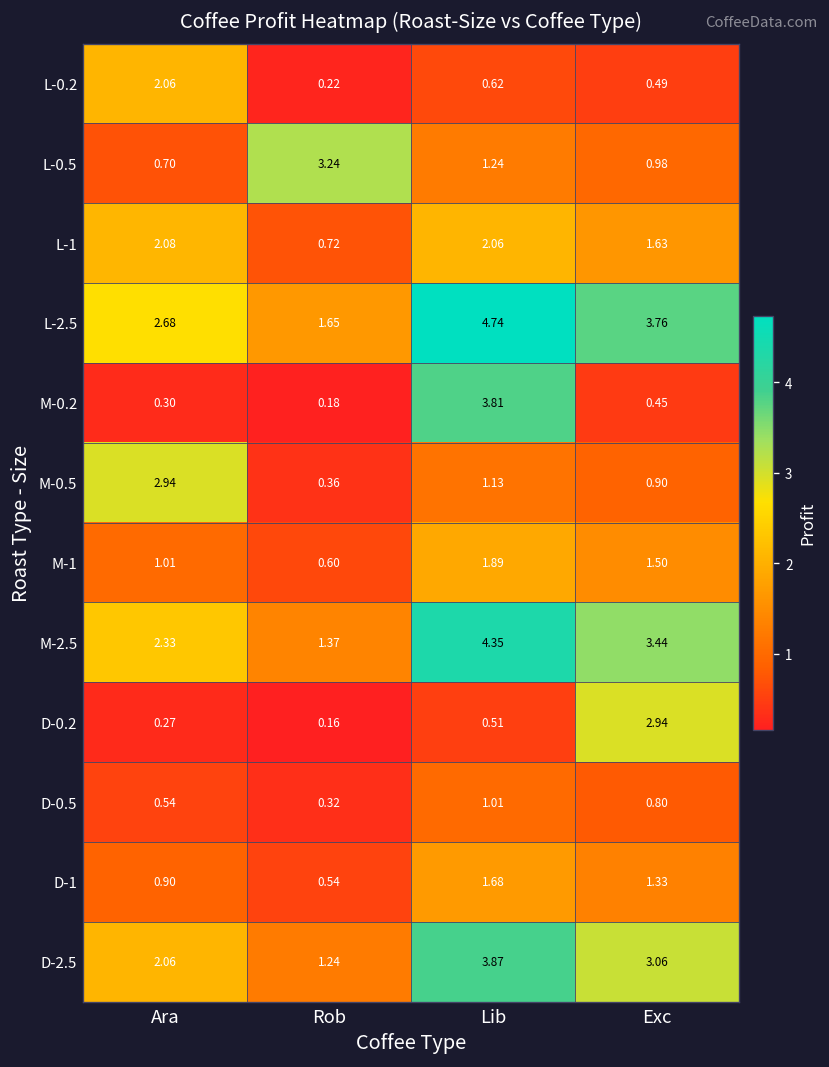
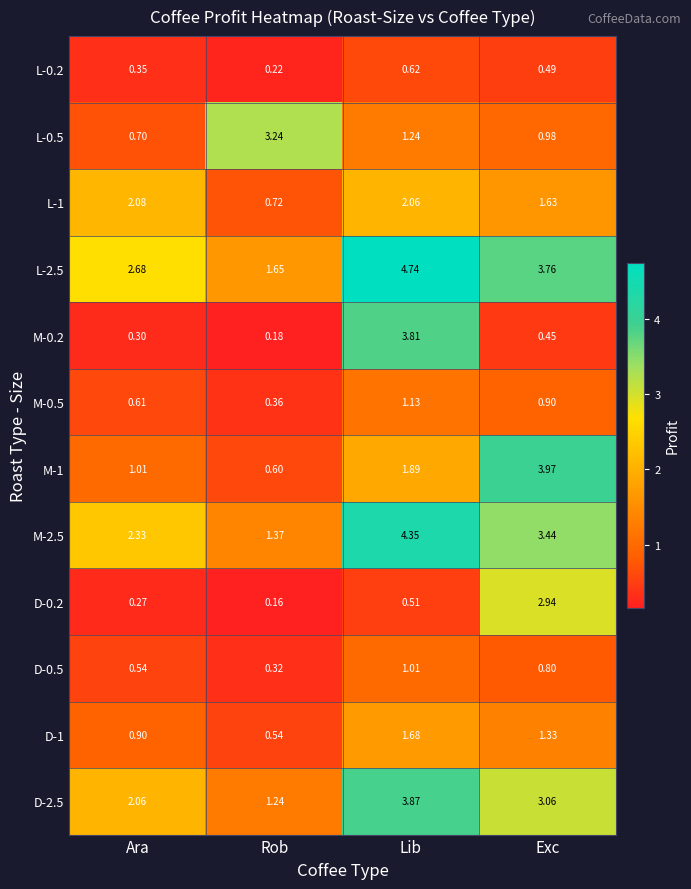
  {
    "L-0.2": {
-     "Ara": 2.06,
+     "Ara": 0.35,
      "Rob": 0.22,
      "Lib": 0.62,
      "Exc": 0.49
    },
    "L-0.5": {
      "Ara": 0.70,
      "Rob": 3.24,
      "Lib": 1.24,
      "Exc": 0.98
    },
    "L-1": {
      "Ara": 2.08,
      "Rob": 0.72,
      "Lib": 2.06,
      "Exc": 1.63
    },
    "L-2.5": {
      "Ara": 2.68,
      "Rob": 1.65,
      "Lib": 4.74,
      "Exc": 3.76
    },
    "M-0.2": {
      "Ara": 0.30,
      "Rob": 0.18,
      "Lib": 3.81,
      "Exc": 0.45
    },
    "M-0.5": {
-     "Ara": 2.94,
+     "Ara": 0.61,
      "Rob": 0.36,
      "Lib": 1.13,
      "Exc": 0.90
    },
    "M-1": {
      "Ara": 1.01,
      "Rob": 0.60,
      "Lib": 1.89,
-     "Exc": 1.50
+     "Exc": 3.97
    },
    "M-2.5": {
      "Ara": 2.33,
      "Rob": 1.37,
      "Lib": 4.35,
      "Exc": 3.44
    },
    "D-0.2": {
      "Ara": 0.27,
      "Rob": 0.16,
      "Lib": 0.51,
      "Exc": 2.94
    },
    "D-0.5": {
      "Ara": 0.54,
      "Rob": 0.32,
      "Lib": 1.01,
      "Exc": 0.80
    },
    "D-1": {
      "Ara": 0.90,
      "Rob": 0.54,
      "Lib": 1.68,
      "Exc": 1.33
    },
    "D-2.5": {
      "Ara": 2.06,
      "Rob": 1.24,
      "Lib": 3.87,
      "Exc": 3.06
    }
  }
